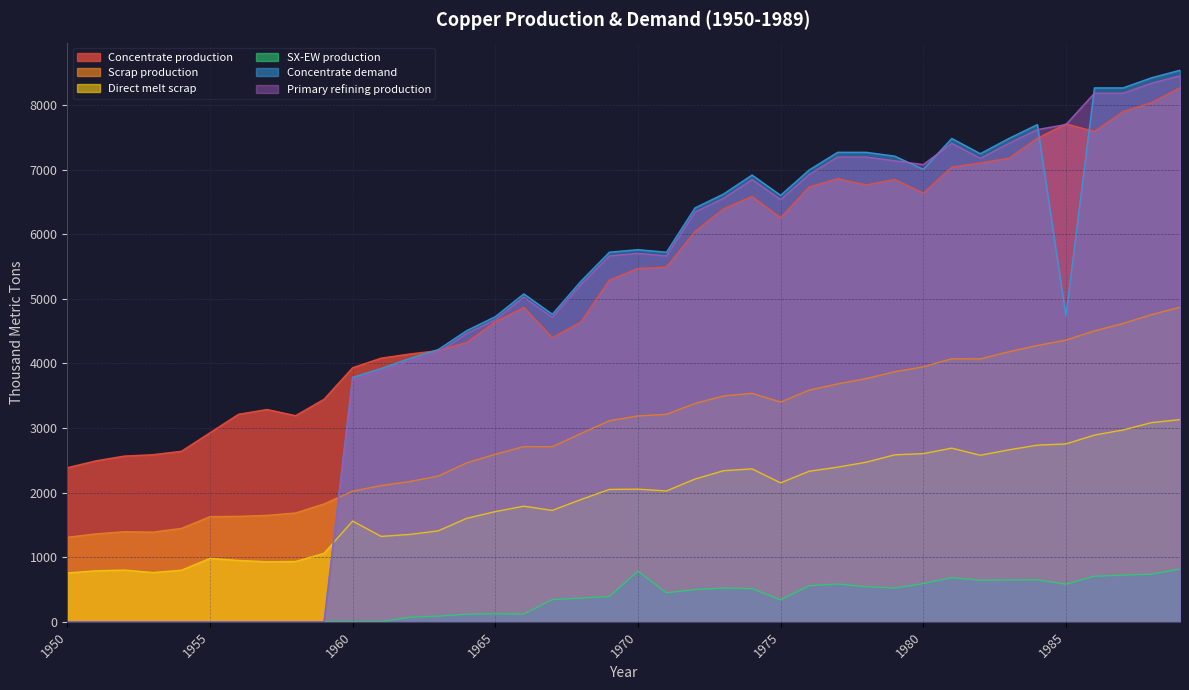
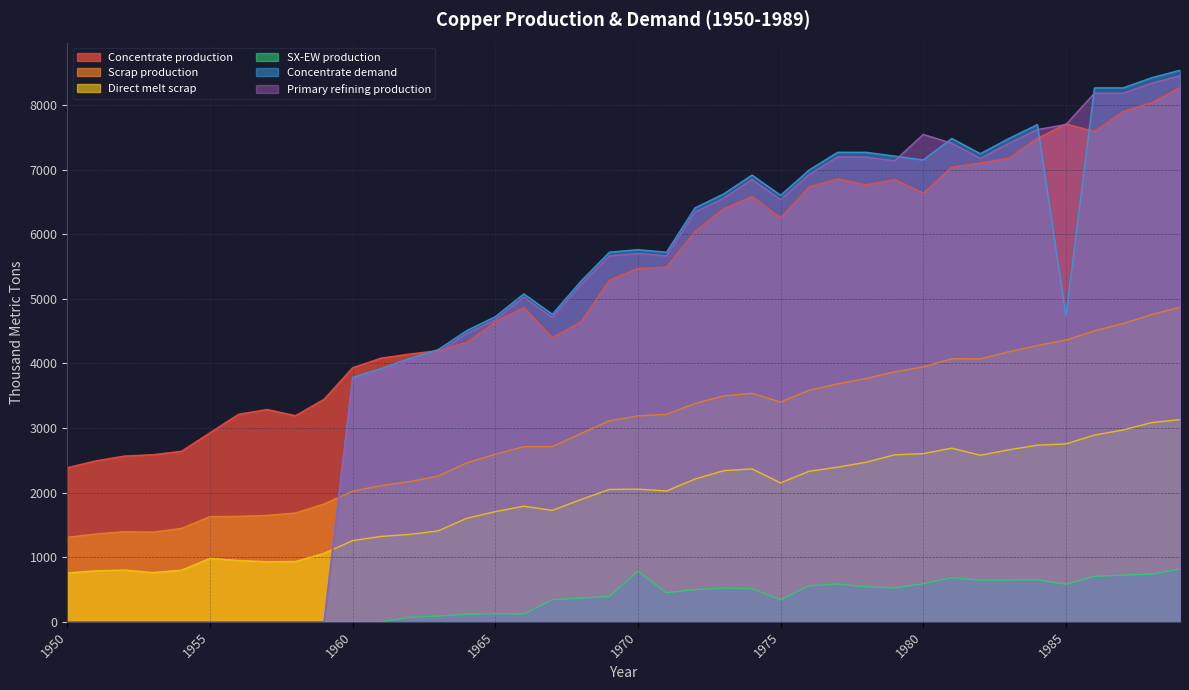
  {
    "Direct melt scrap": {
      "1950": 800,
      "1955": 1000,
-     "1960": 1600,
+     "1960": 1300,
      "1965": 1700,
      "1970": 2100,
      "1975": 2200,
      "1980": 2600,
      "1985": 2800
    },
    "SX-EW production": {
      "1960": 0,
      "1965": 100,
      "1970": 800,
      "1975": 300,
      "1980": 600,
      "1985": 600
    },
    "Concentrate demand": {
      "1965": 4700,
      "1970": 5800,
      "1975": 6600,
-     "1980": 7000,
+     "1980": 7100,
      "1985": 4700
    },
    "Primary refining production": {
      "1970": 5700,
      "1975": 6500,
-     "1980": 7100
+     "1980": 7500
    }
  }
